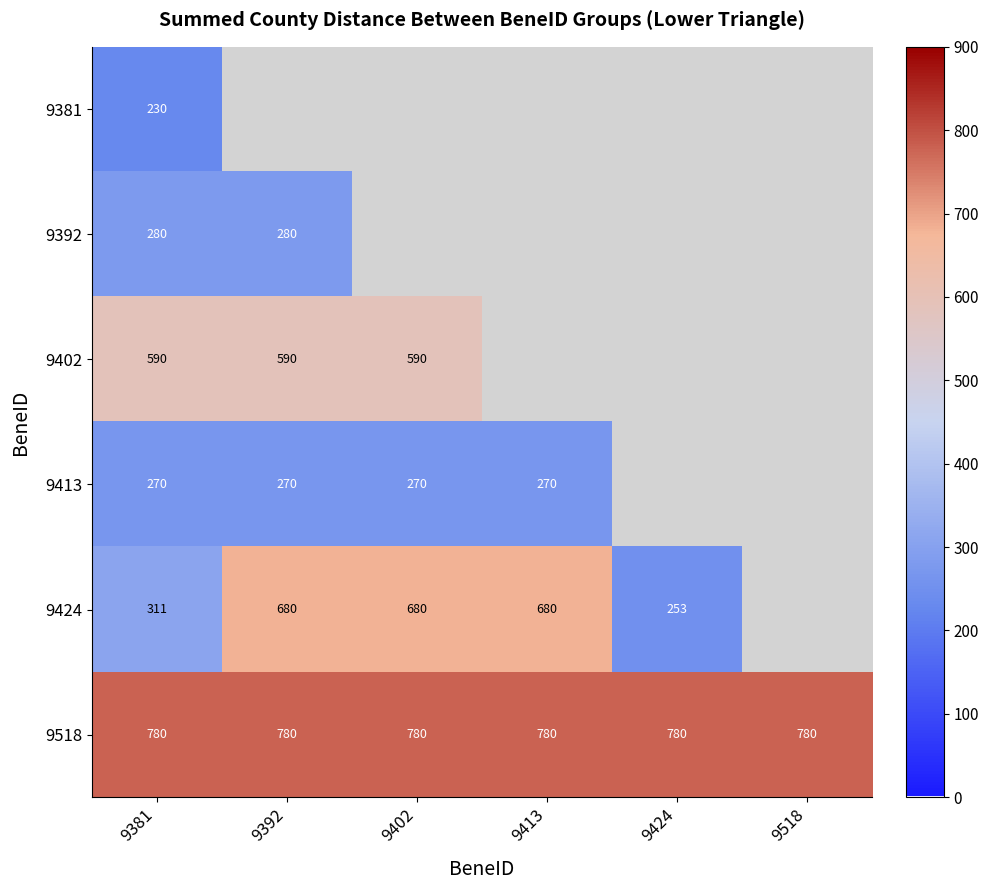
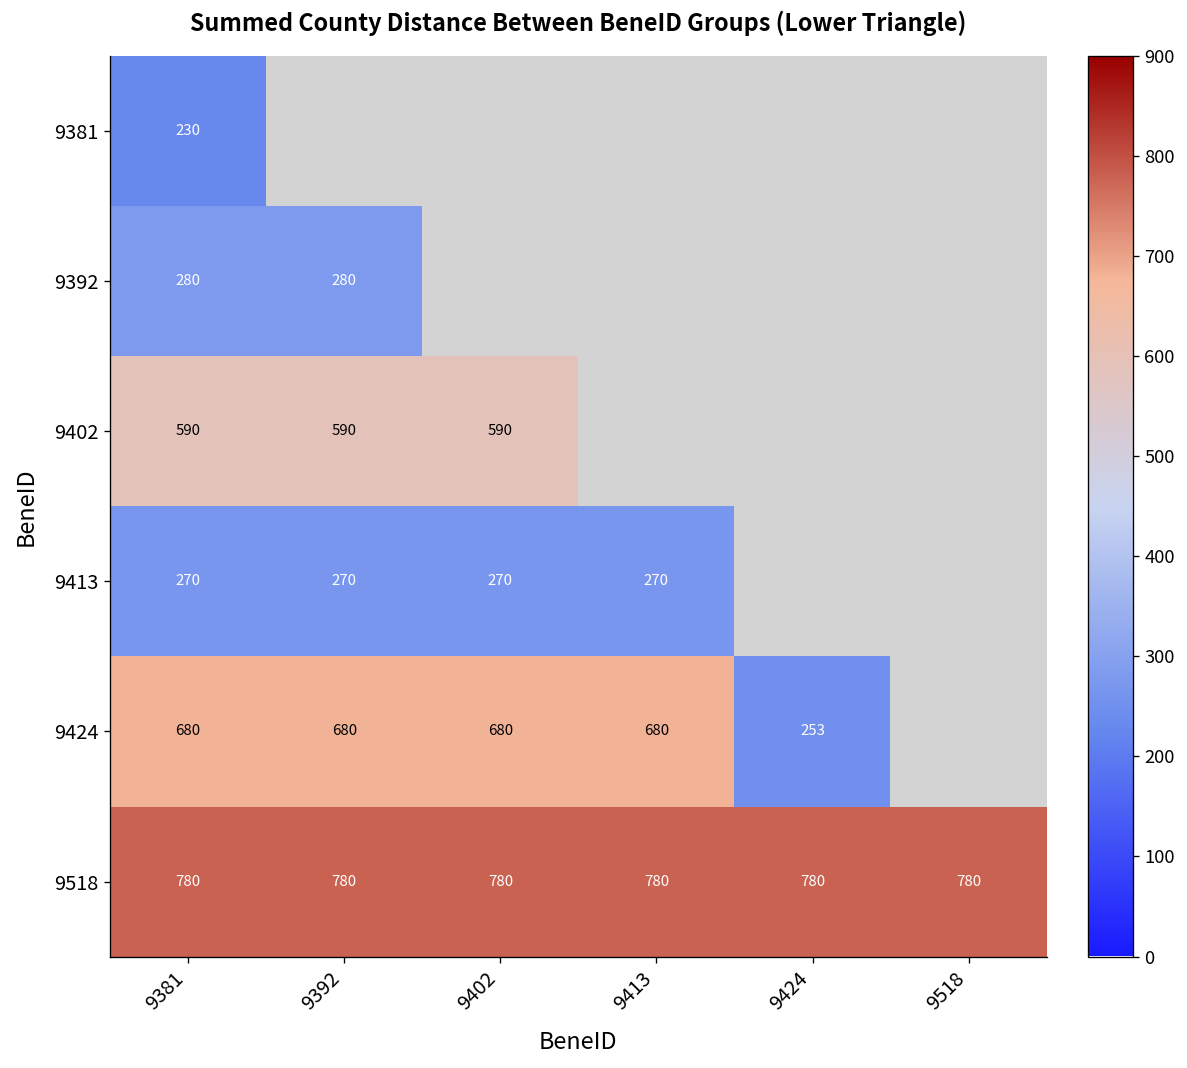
  {
    "9381": {
      "9381": 230
    },
    "9392": {
      "9381": 280,
      "9392": 280
    },
    "9402": {
      "9381": 590,
      "9392": 590,
      "9402": 590
    },
    "9413": {
      "9381": 270,
      "9392": 270,
      "9402": 270,
      "9413": 270
    },
    "9424": {
-     "9381": 311,
+     "9381": 680,
      "9392": 680,
      "9402": 680,
      "9413": 680,
      "9424": 253
    },
    "9518": {
      "9381": 780,
      "9392": 780,
      "9402": 780,
      "9413": 780,
      "9424": 780,
      "9518": 780
    }
  }
